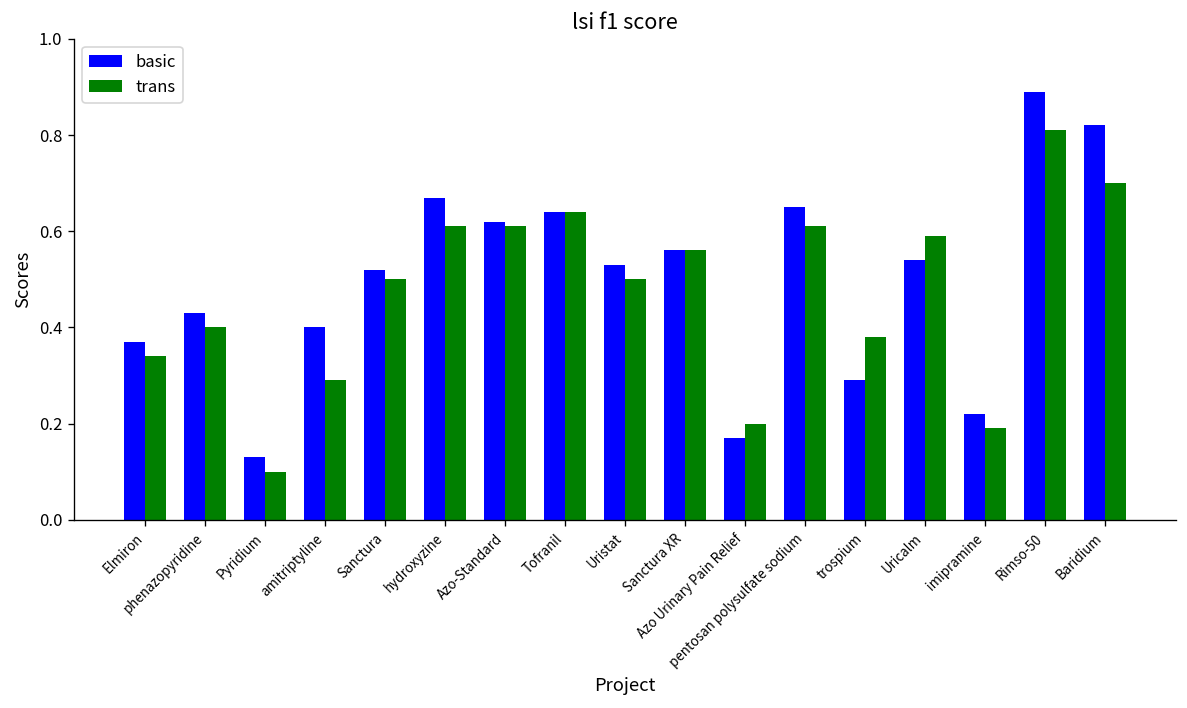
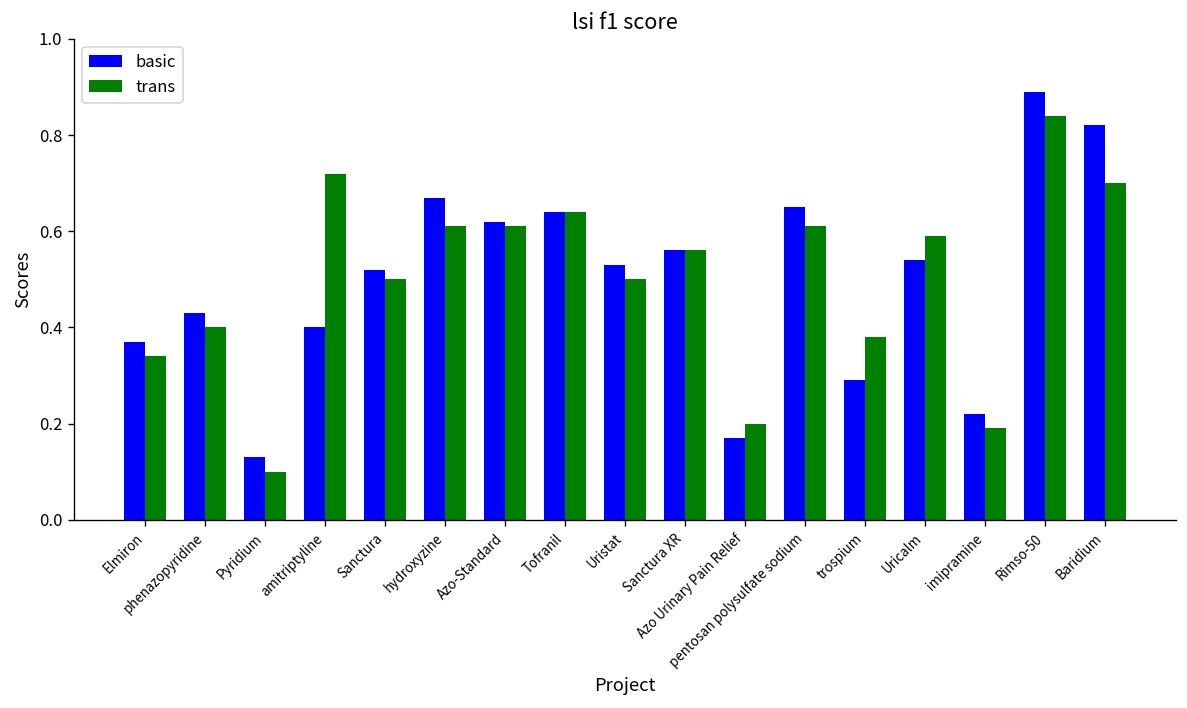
  {
    "basic": {
      "Elmiron": 0.37,
      "phenazopyridine": 0.43,
      "Pyridium": 0.13,
      "amitriptyline": 0.40,
      "Sanctura": 0.52,
      "hydroxyzine": 0.67,
      "Azo-Standard": 0.62,
      "Tofranil": 0.64,
      "Uristat": 0.53,
      "Sanctura XR": 0.56,
      "Azo Urinary Pain Relief": 0.17,
      "pentosan polysulfate sodium": 0.65,
      "trospium": 0.29,
      "Uricalm": 0.54,
      "imipramine": 0.22,
      "Rimso-50": 0.89,
      "Baridium": 0.82
    },
    "trans": {
      "Elmiron": 0.34,
      "phenazopyridine": 0.40,
      "Pyridium": 0.10,
-     "amitriptyline": 0.29,
+     "amitriptyline": 0.72,
      "Sanctura": 0.50,
      "hydroxyzine": 0.61,
      "Azo-Standard": 0.61,
      "Tofranil": 0.64,
      "Uristat": 0.50,
      "Sanctura XR": 0.56,
      "Azo Urinary Pain Relief": 0.20,
      "pentosan polysulfate sodium": 0.61,
      "trospium": 0.38,
      "Uricalm": 0.59,
      "imipramine": 0.19,
-     "Rimso-50": 0.81,
+     "Rimso-50": 0.84,
      "Baridium": 0.70
    }
  }
